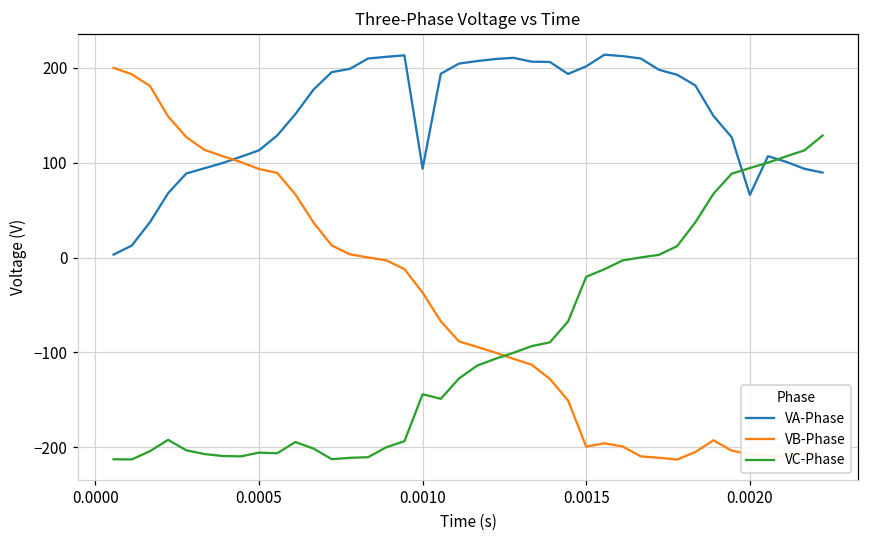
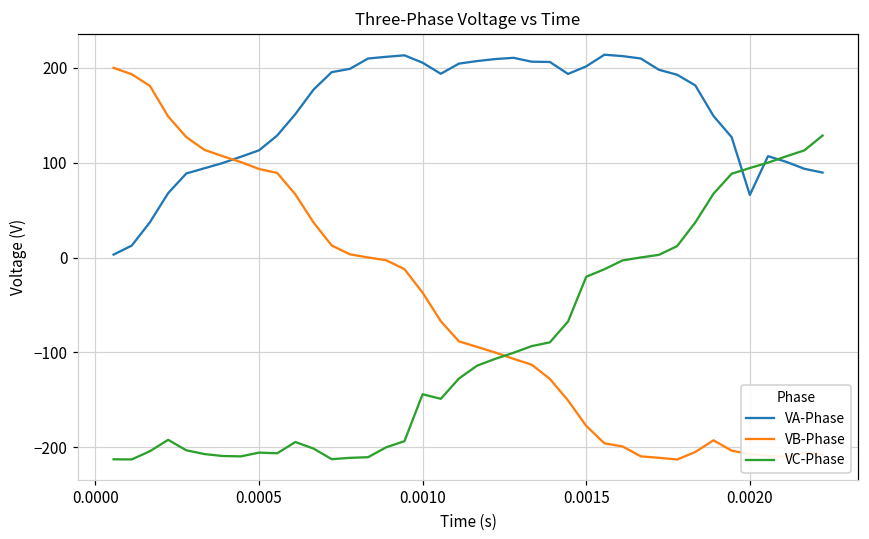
  {
    "VA-Phase": {
      "0.0005": 110,
-     "0.0010": 90,
+     "0.0010": 210,
      "0.0015": 200,
      "0.0020": 70
    },
    "VB-Phase": {
      "0.0005": 90,
      "0.0010": -40,
-     "0.0015": -200
+     "0.0015": -180
    },
    "VC-Phase": {
      "0.0005": -210,
      "0.0010": -140,
      "0.0015": -20,
      "0.0020": 90
    }
  }
